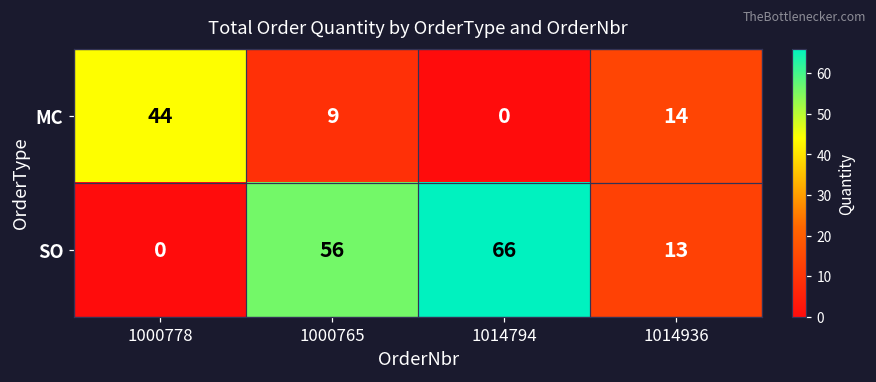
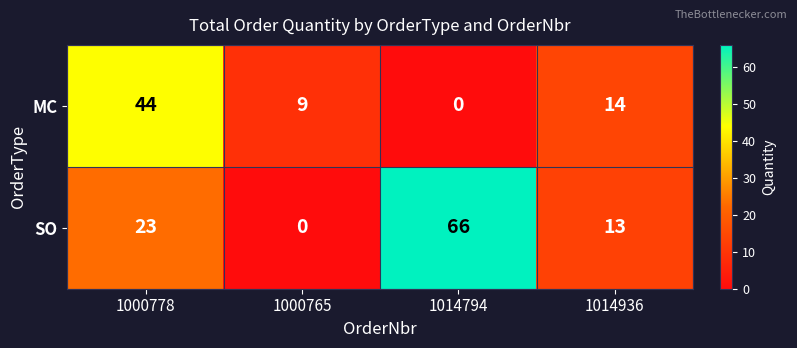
  {
    "MC": {
      "1000778": 44,
      "1000765": 9,
      "1014794": 0,
      "1014936": 14
    },
    "SO": {
-     "1000778": 0,
-     "1000765": 56,
+     "1000778": 23,
+     "1000765": 0,
      "1014794": 66,
      "1014936": 13
    }
  }
